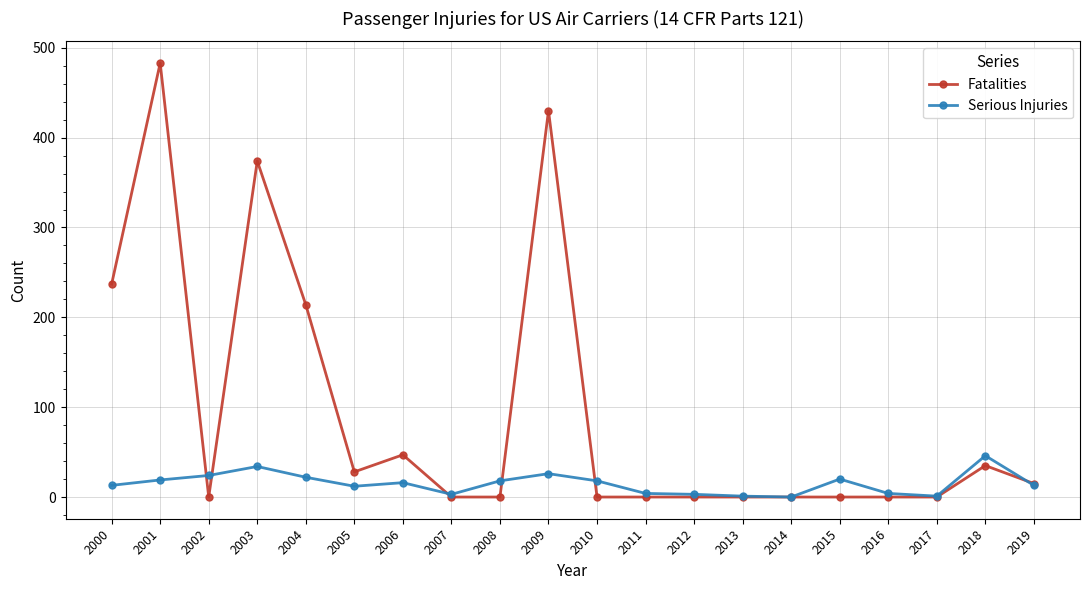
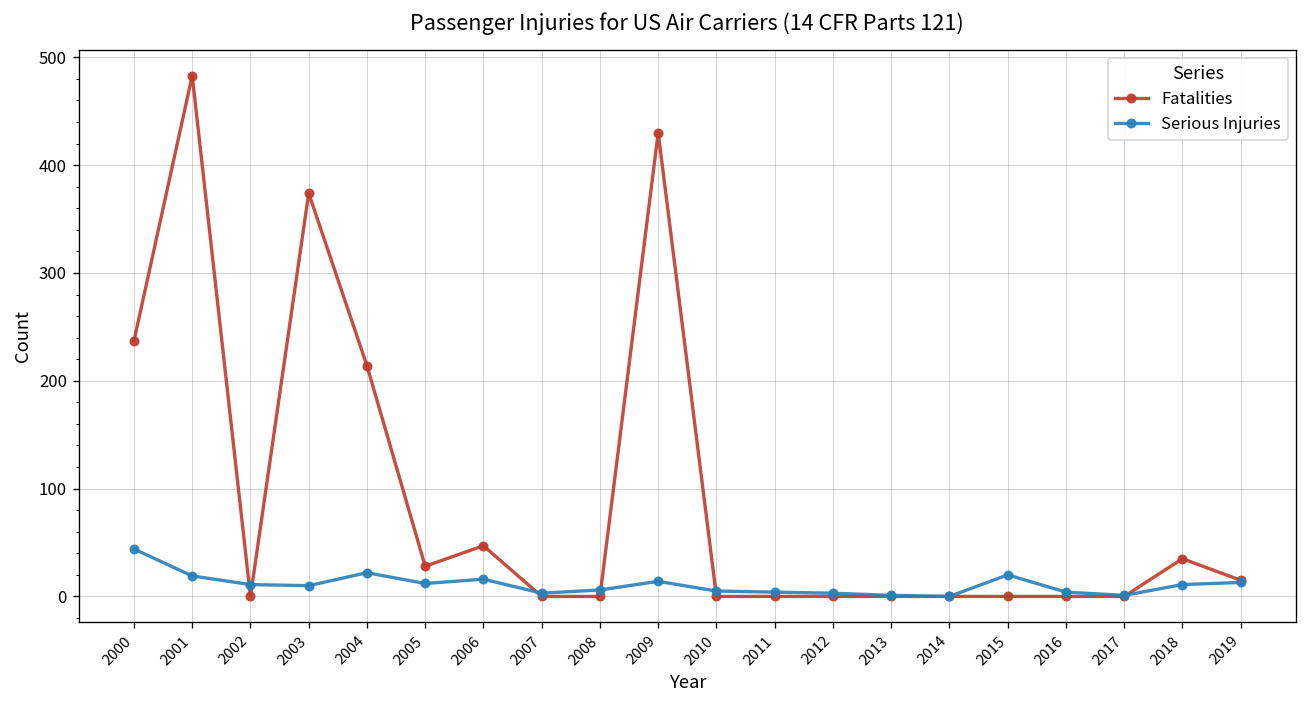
  {
    "Fatalities": {
      "2000": 240,
      "2001": 480,
      "2002": 0,
      "2003": 370,
      "2004": 210,
      "2005": 30,
      "2006": 50,
      "2007": 0,
      "2008": 0,
      "2009": 430,
      "2010": 0,
      "2011": 0,
      "2012": 0,
      "2015": 0,
      "2016": 0,
      "2018": 40
    },
    "Serious Injuries": {
-     "2000": 10,
+     "2000": 40,
      "2001": 20,
-     "2002": 20,
-     "2003": 30,
+     "2002": 10,
+     "2003": 10,
      "2004": 20,
      "2005": 10,
      "2006": 20,
      "2007": 0,
-     "2008": 20,
-     "2009": 30,
-     "2010": 20,
+     "2008": 10,
+     "2009": 10,
+     "2010": 10,
      "2011": 0,
      "2012": 0,
      "2015": 20,
      "2016": 0,
-     "2018": 50
+     "2018": 10
    }
  }
